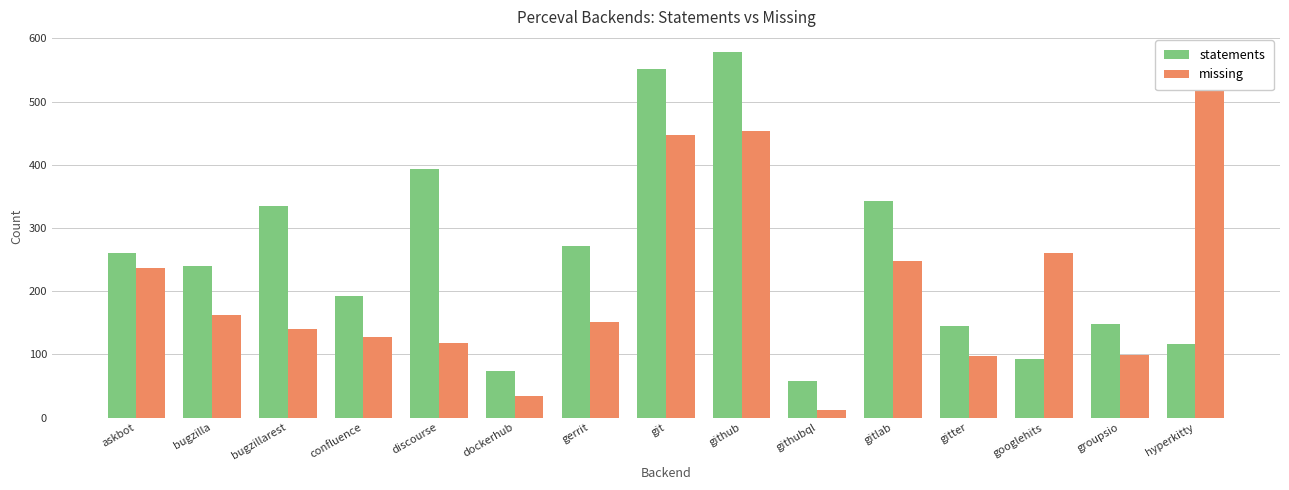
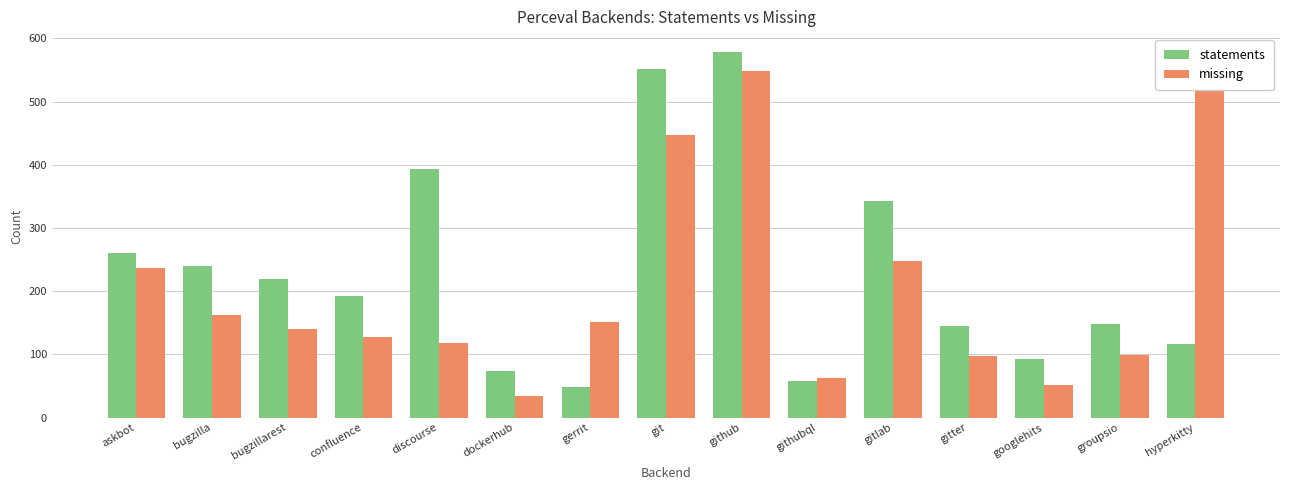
  {
    "statements": {
      "askbot": 260,
      "bugzilla": 240,
-     "bugzillarest": 340,
+     "bugzillarest": 220,
      "confluence": 190,
      "discourse": 390,
      "dockerhub": 70,
-     "gerrit": 270,
+     "gerrit": 50,
      "git": 550,
      "github": 580,
      "githubql": 60,
      "gitlab": 340,
      "gitter": 150,
      "googlehits": 90,
      "groupsio": 150,
      "hyperkitty": 120
    },
    "missing": {
      "askbot": 240,
      "bugzilla": 160,
      "bugzillarest": 140,
      "confluence": 130,
      "discourse": 120,
      "dockerhub": 30,
      "gerrit": 150,
      "git": 450,
-     "github": 450,
-     "githubql": 10,
+     "github": 550,
+     "githubql": 60,
      "gitlab": 250,
      "gitter": 100,
-     "googlehits": 260,
+     "googlehits": 50,
      "groupsio": 100
    }
  }
